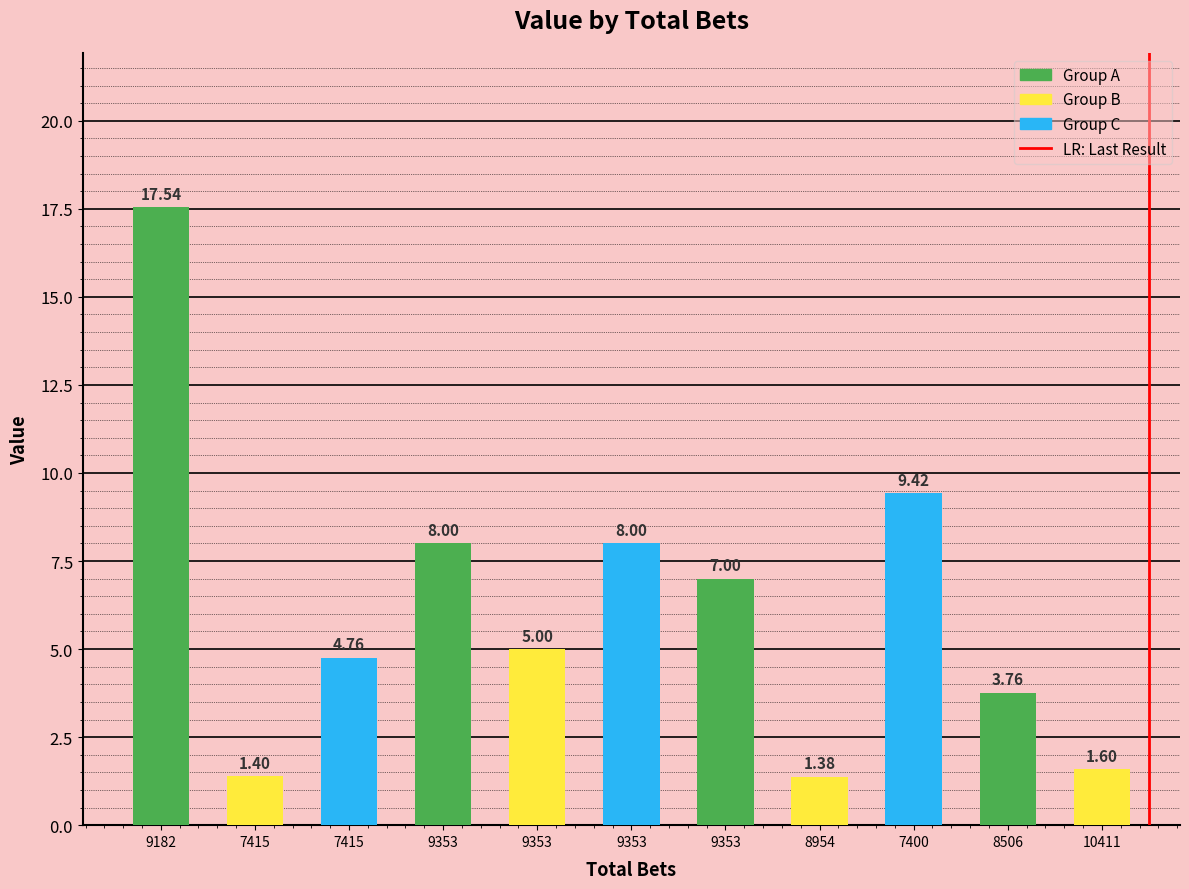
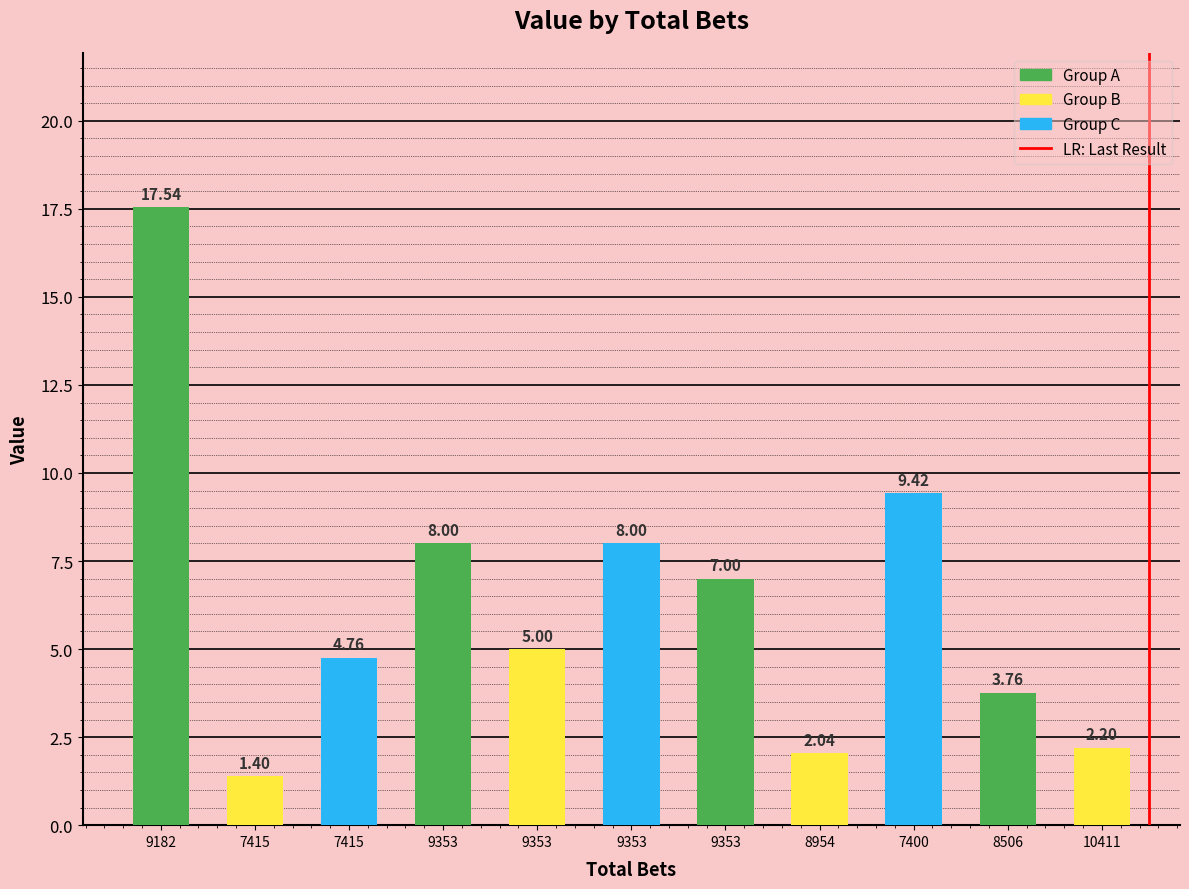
  {
    "9182": 17.54,
-   "8954": 1.38,
+   "8954": 2.04,
    "7400": 9.42,
    "8506": 3.76,
-   "10411": 1.60
+   "10411": 2.20
  }
